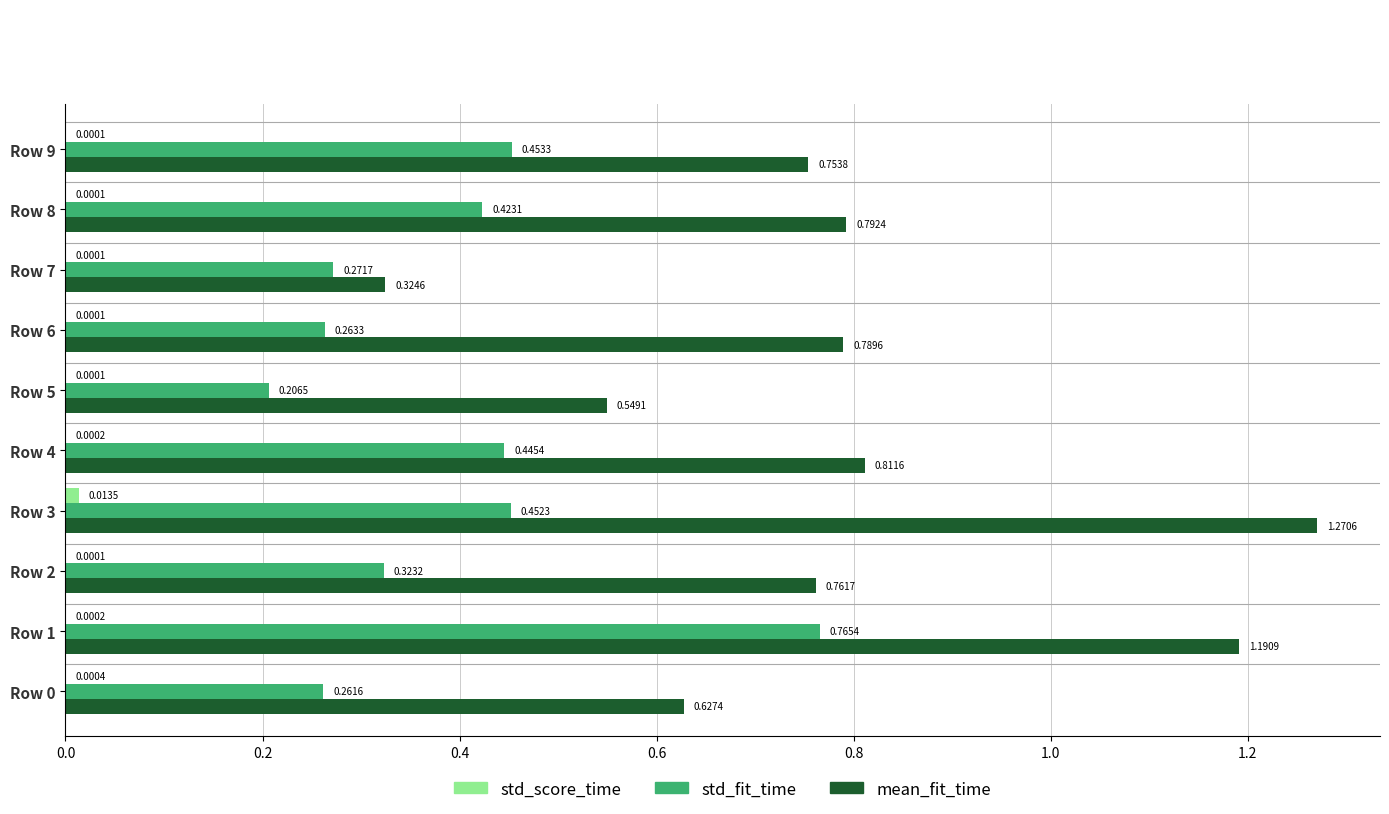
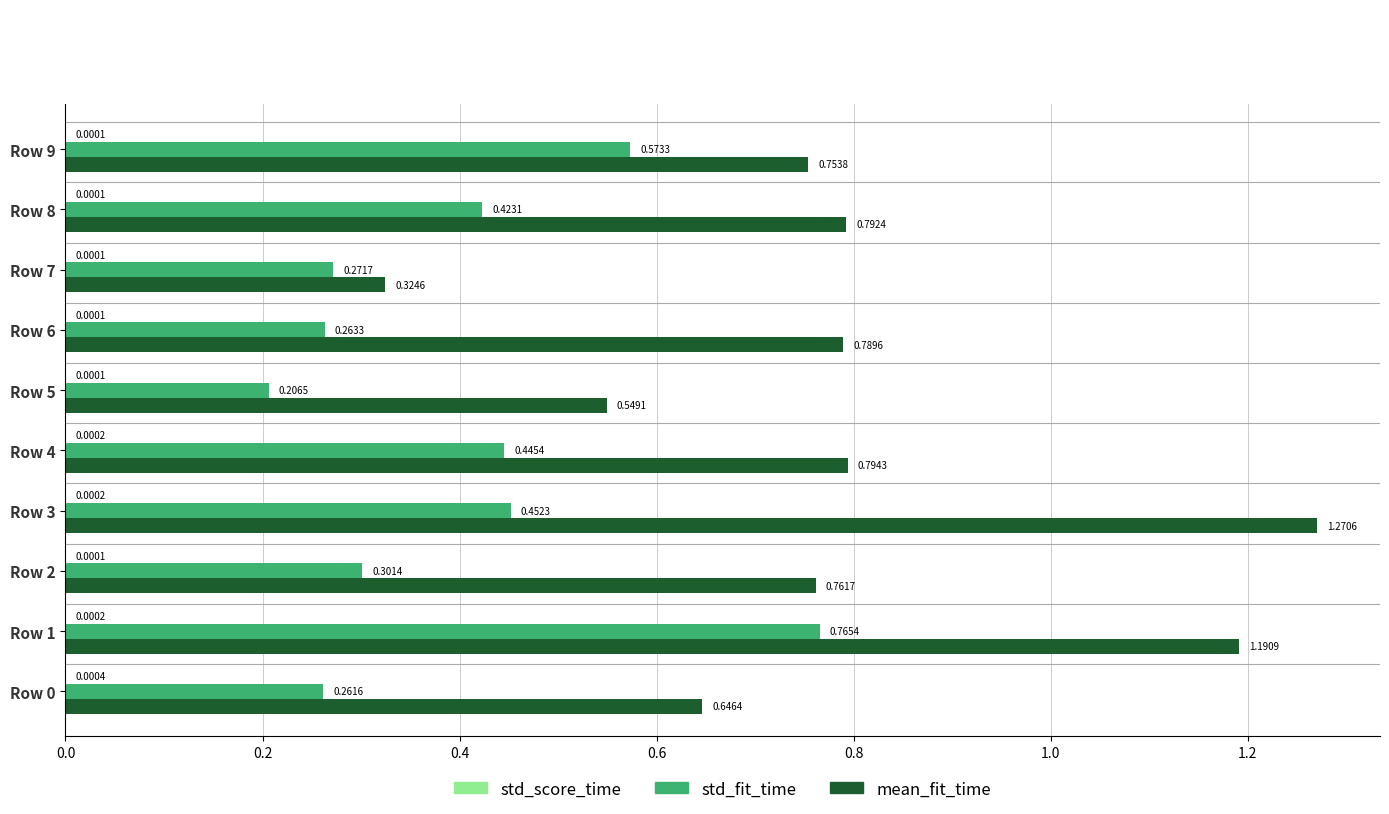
  {
    "std_score_time": {
      "Row 9": 0.0001,
      "Row 8": 0.0001,
      "Row 7": 0.0001,
      "Row 6": 0.0001,
      "Row 5": 0.0001,
      "Row 4": 0.0002,
-     "Row 3": 0.0135,
+     "Row 3": 0.0002,
      "Row 2": 0.0001,
      "Row 1": 0.0002,
      "Row 0": 0.0004
    },
    "std_fit_time": {
-     "Row 9": 0.4533,
+     "Row 9": 0.5733,
      "Row 8": 0.4231,
      "Row 7": 0.2717,
      "Row 6": 0.2633,
      "Row 5": 0.2065,
      "Row 4": 0.4454,
      "Row 3": 0.4523,
-     "Row 2": 0.3232,
+     "Row 2": 0.3014,
      "Row 1": 0.7654,
      "Row 0": 0.2616
    },
    "mean_fit_time": {
      "Row 9": 0.7538,
      "Row 8": 0.7924,
      "Row 7": 0.3246,
      "Row 6": 0.7896,
      "Row 5": 0.5491,
-     "Row 4": 0.8116,
+     "Row 4": 0.7943,
      "Row 3": 1.2706,
      "Row 2": 0.7617,
      "Row 1": 1.1909,
-     "Row 0": 0.6274
+     "Row 0": 0.6464
    }
  }
